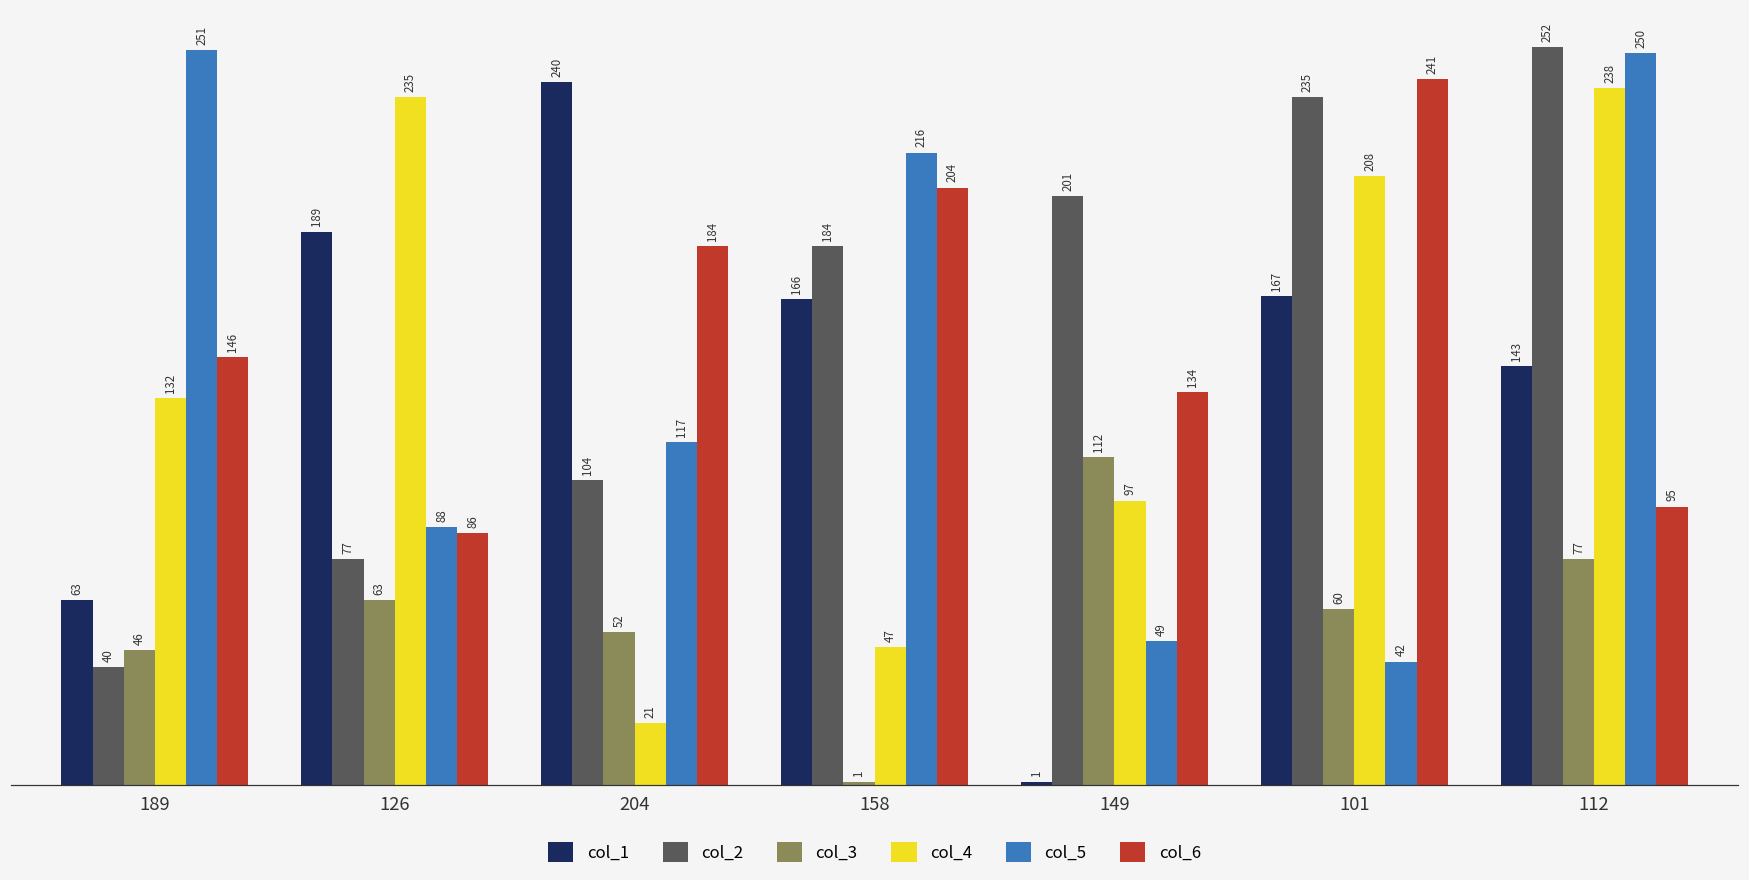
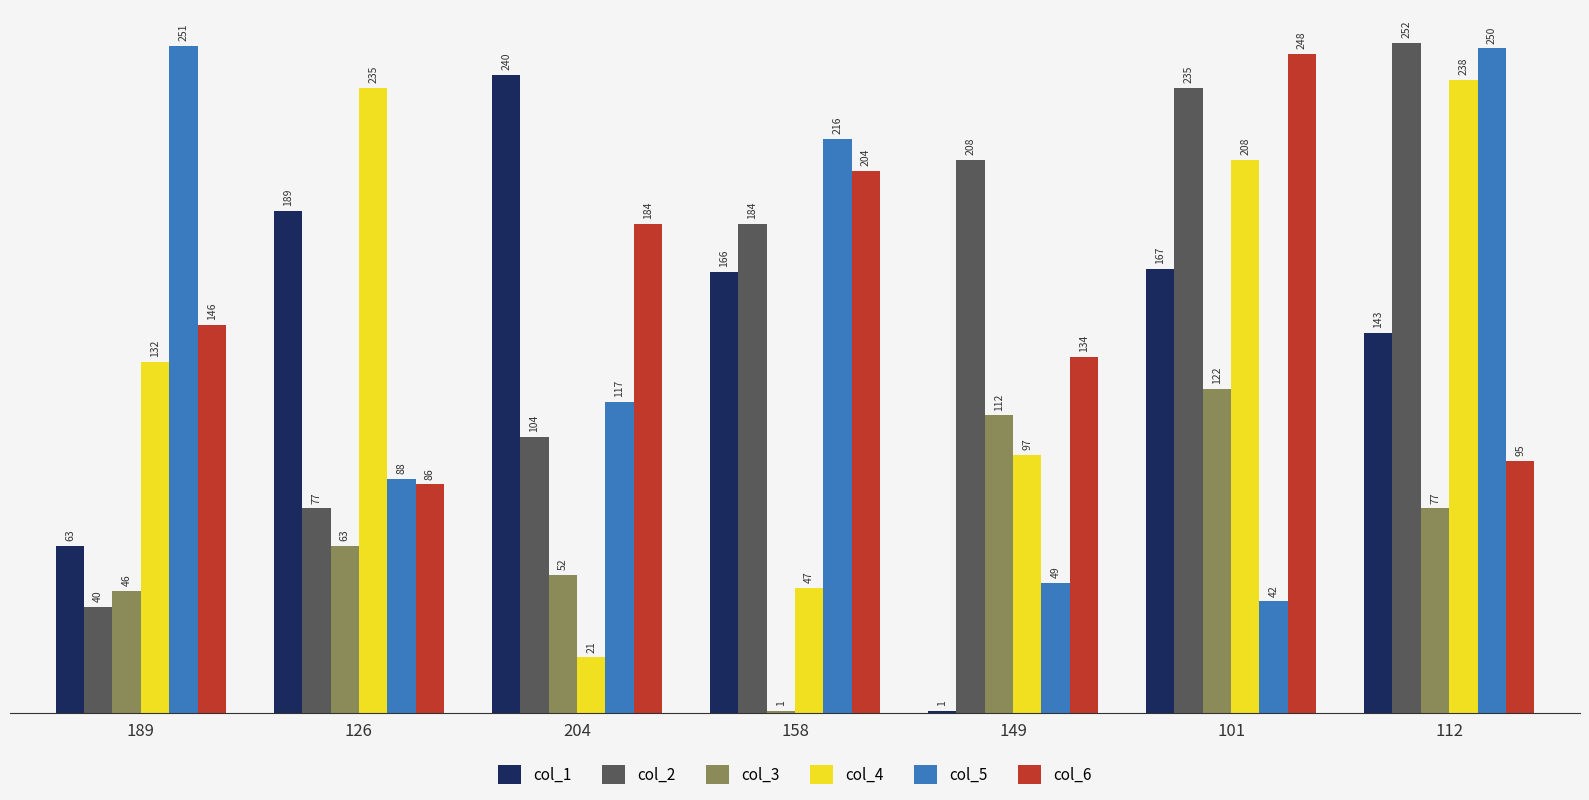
  {
    "col_1": {
      "189": 63,
      "126": 189,
      "204": 240,
      "158": 166,
      "149": 1,
      "101": 167,
      "112": 143
    },
    "col_2": {
      "189": 40,
      "126": 77,
      "204": 104,
      "158": 184,
-     "149": 201,
+     "149": 208,
      "101": 235,
      "112": 252
    },
    "col_3": {
      "189": 46,
      "126": 63,
      "204": 52,
      "158": 1,
      "149": 112,
-     "101": 60,
+     "101": 122,
      "112": 77
    },
    "col_4": {
      "189": 132,
      "126": 235,
      "204": 21,
      "158": 47,
      "149": 97,
      "101": 208,
      "112": 238
    },
    "col_5": {
      "189": 251,
      "126": 88,
      "204": 117,
      "158": 216,
      "149": 49,
      "101": 42,
      "112": 250
    },
    "col_6": {
      "189": 146,
      "126": 86,
      "204": 184,
      "158": 204,
      "149": 134,
-     "101": 241,
+     "101": 248,
      "112": 95
    }
  }
